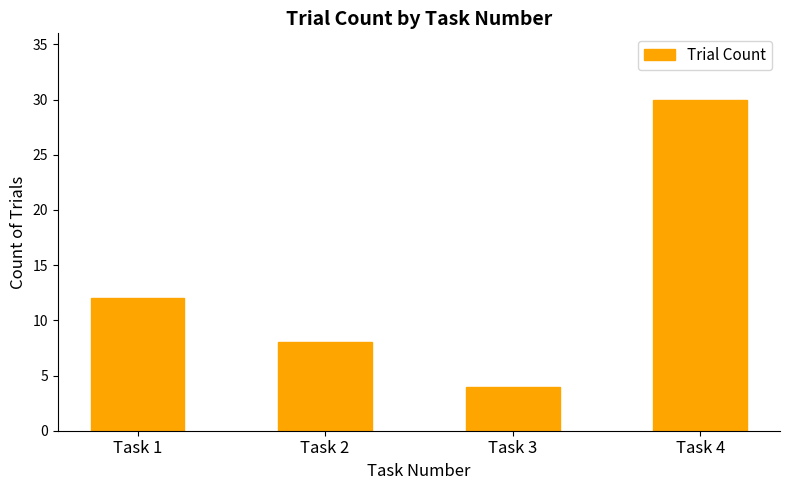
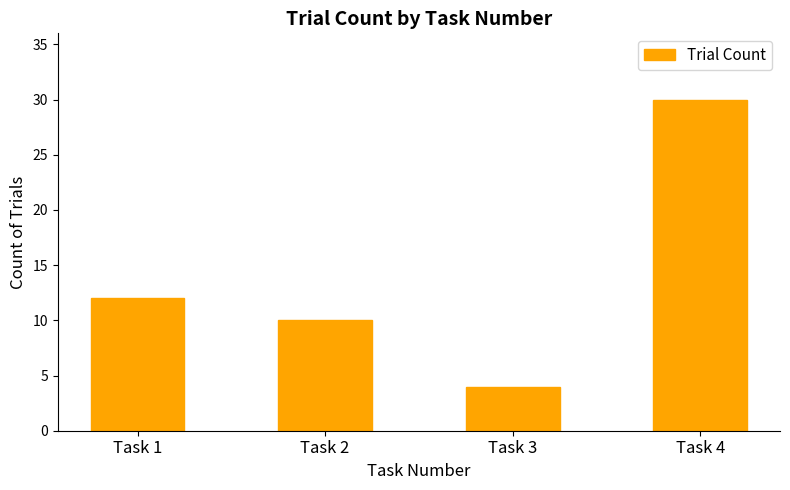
  {
    "Task 1": 12,
-   "Task 2": 8,
+   "Task 2": 10,
    "Task 3": 4,
    "Task 4": 30
  }
